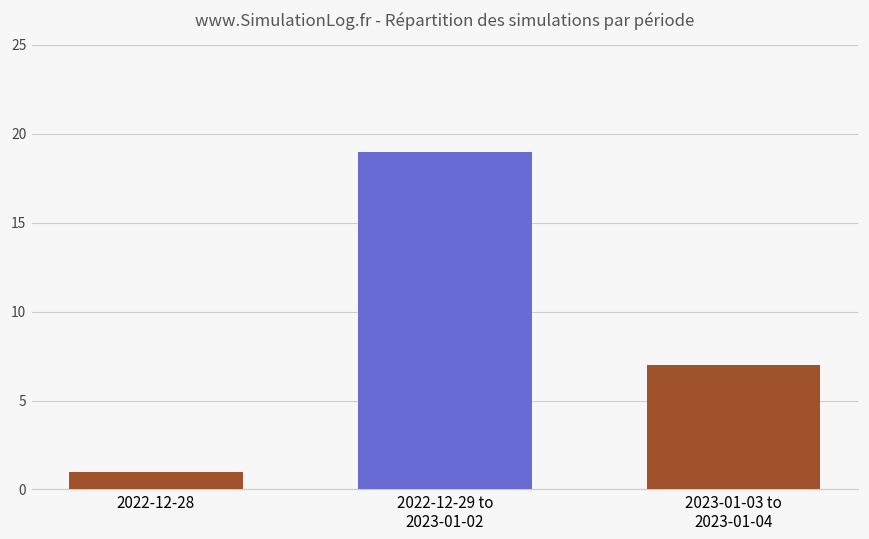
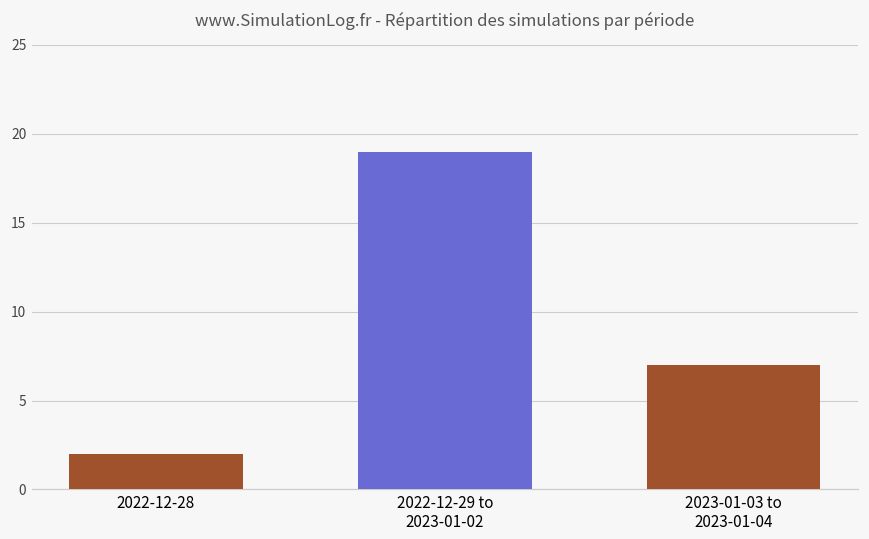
  {
-   "2022-12-28": 1,
+   "2022-12-28": 2,
    "2022-12-29 to 2023-01-02": 19,
    "2023-01-03 to 2023-01-04": 7
  }
